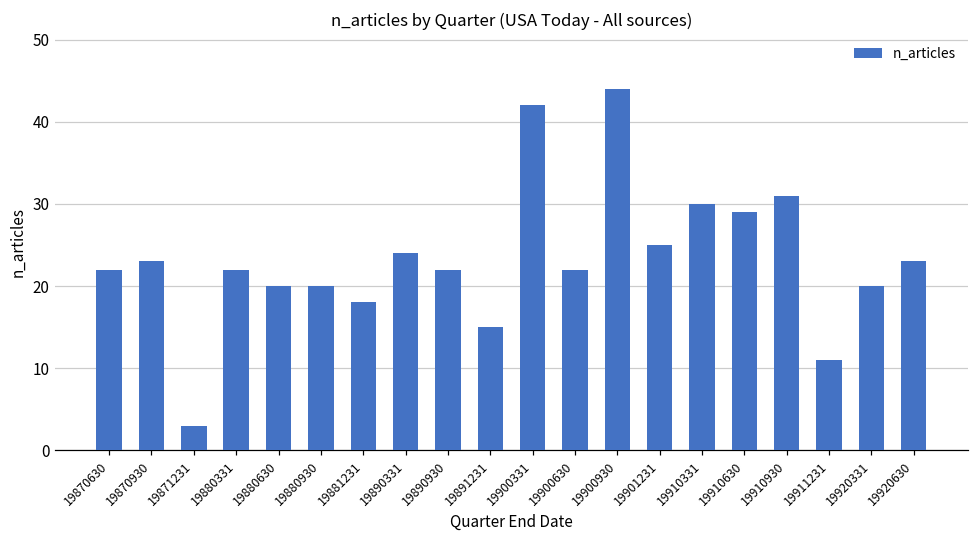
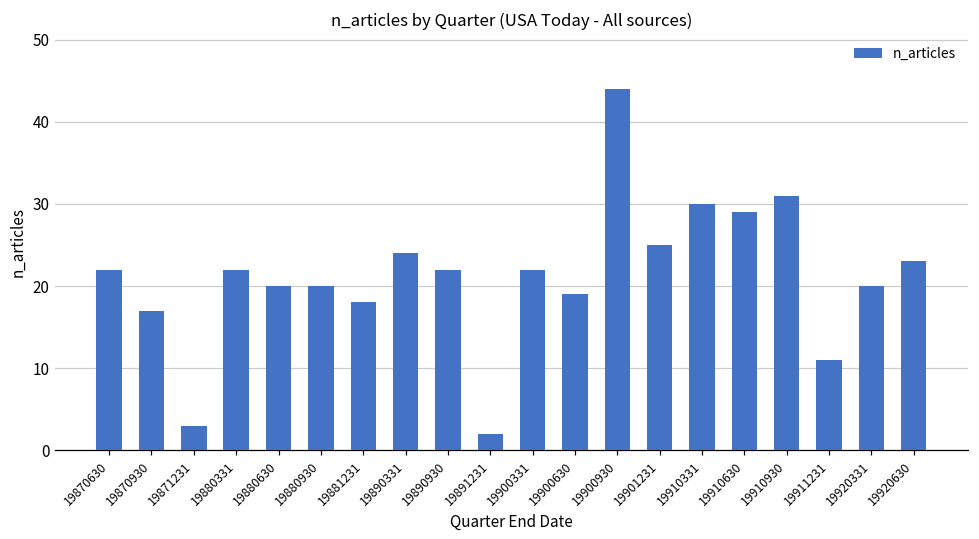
  {
    "19870630": 22,
-   "19870930": 23,
+   "19870930": 17,
    "19871231": 3,
    "19880331": 22,
    "19880630": 20,
    "19880930": 20,
    "19881231": 18,
    "19890331": 24,
    "19890930": 22,
-   "19891231": 15,
-   "19900331": 42,
-   "19900630": 22,
+   "19891231": 2,
+   "19900331": 22,
+   "19900630": 19,
    "19900930": 44,
    "19901231": 25,
    "19910331": 30,
    "19910630": 29,
    "19910930": 31,
    "19911231": 11,
    "19920331": 20,
    "19920630": 23
  }
